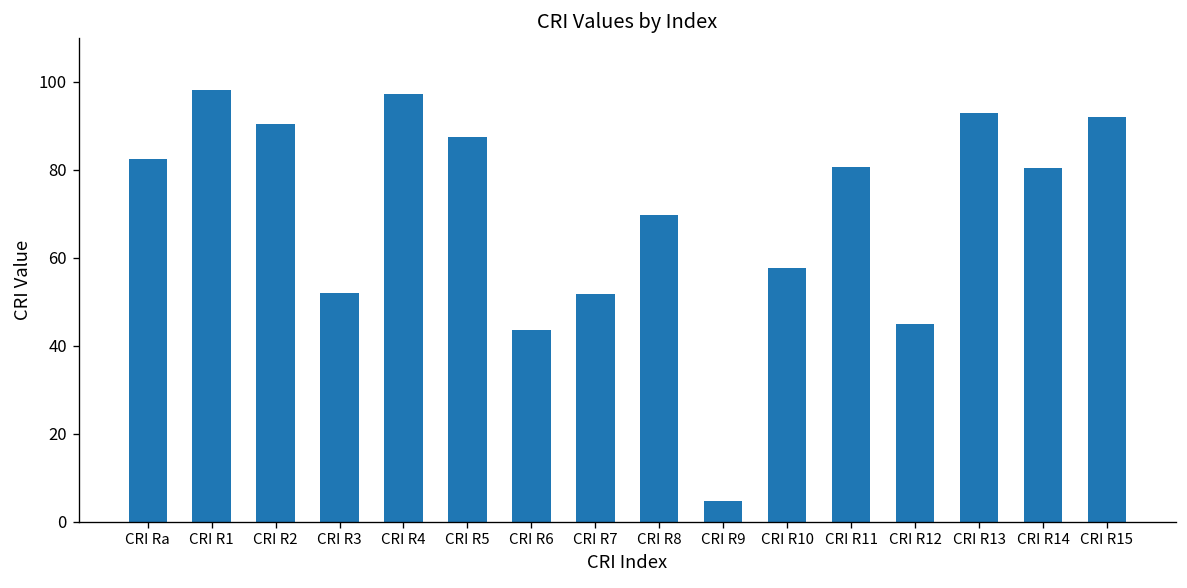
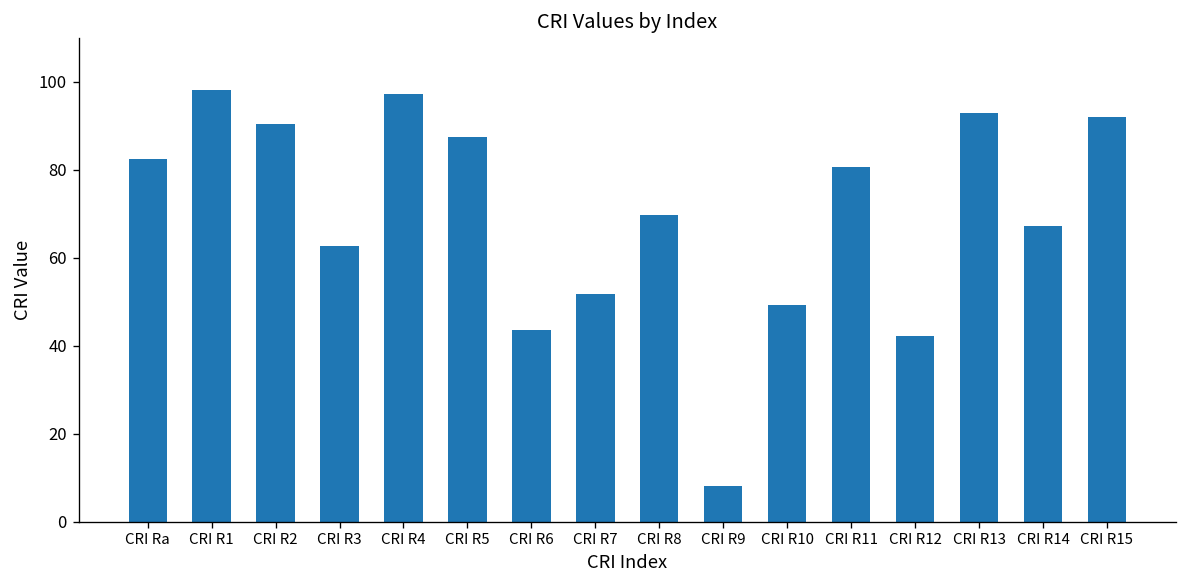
  {
    "CRI Ra": 82,
    "CRI R1": 98,
    "CRI R2": 90,
-   "CRI R3": 52,
+   "CRI R3": 63,
    "CRI R4": 97,
    "CRI R5": 87,
    "CRI R6": 44,
    "CRI R7": 52,
    "CRI R8": 70,
-   "CRI R9": 5,
-   "CRI R10": 58,
+   "CRI R9": 8,
+   "CRI R10": 49,
    "CRI R11": 81,
-   "CRI R12": 45,
+   "CRI R12": 42,
    "CRI R13": 93,
-   "CRI R14": 80,
+   "CRI R14": 67,
    "CRI R15": 92
  }
